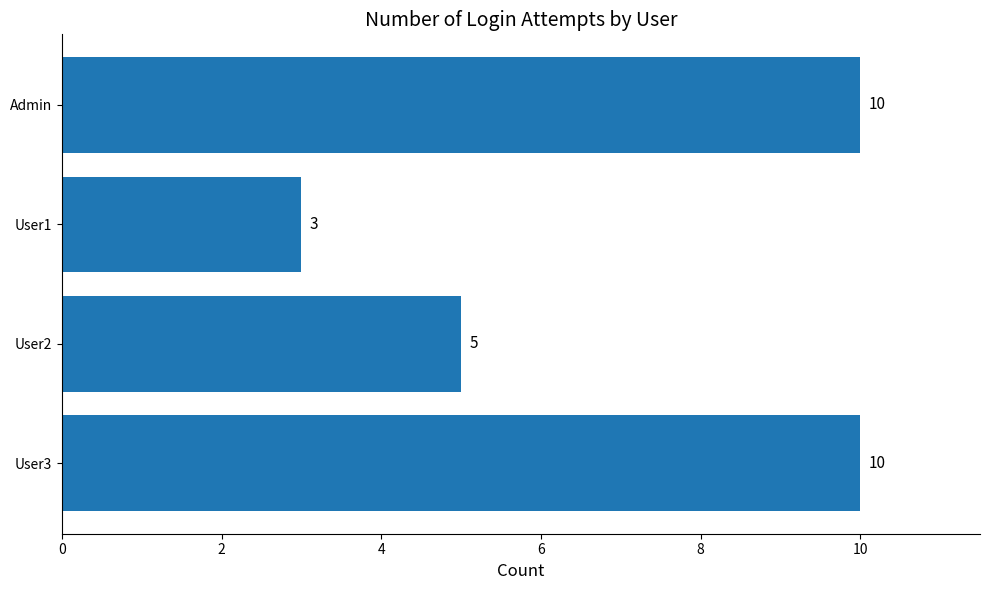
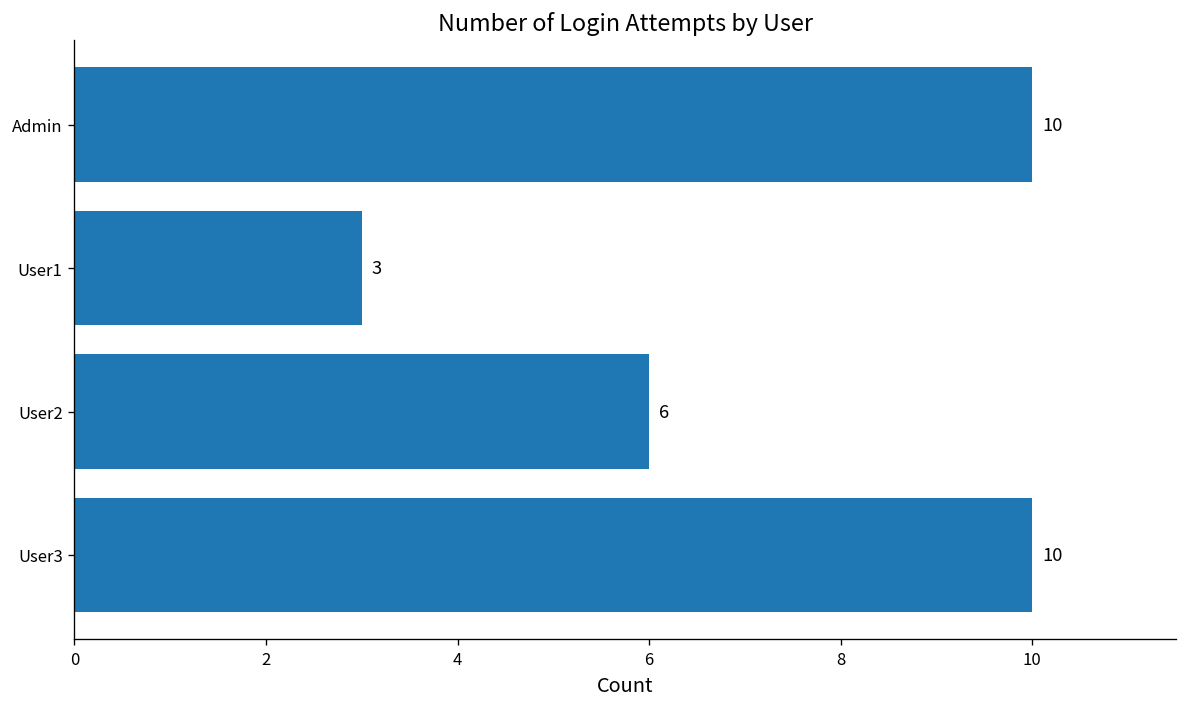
  {
    "Admin": 10,
    "User1": 3,
-   "User2": 5,
+   "User2": 6,
    "User3": 10
  }
